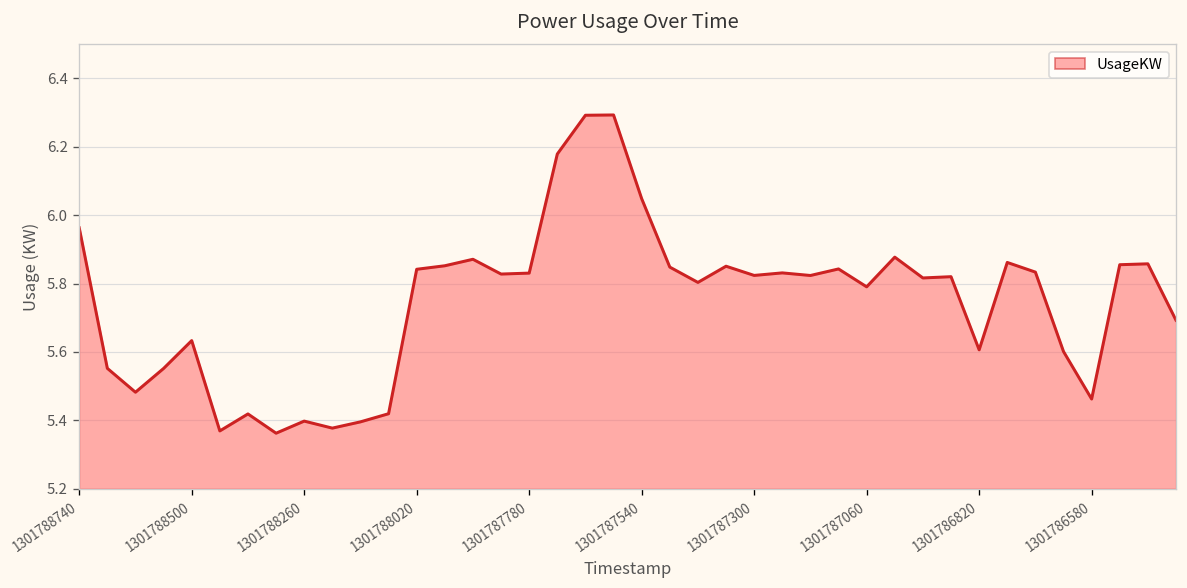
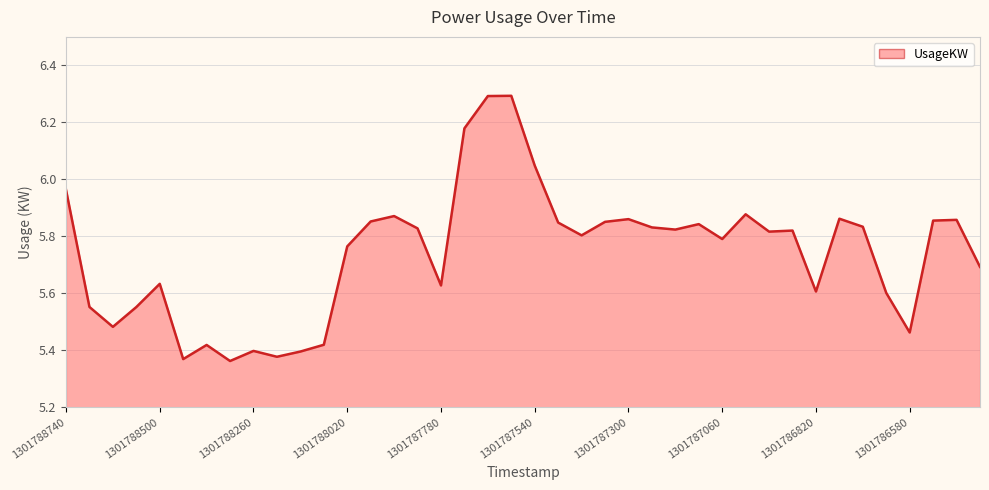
  {
    "1301788740": 5.96,
    "1301788500": 5.63,
    "1301788260": 5.40,
-   "1301788020": 5.84,
-   "1301787780": 5.83,
+   "1301788020": 5.76,
+   "1301787780": 5.63,
    "1301787540": 6.05,
-   "1301787300": 5.82,
+   "1301787300": 5.86,
    "1301787060": 5.79,
    "1301786820": 5.61,
    "1301786580": 5.46
  }
